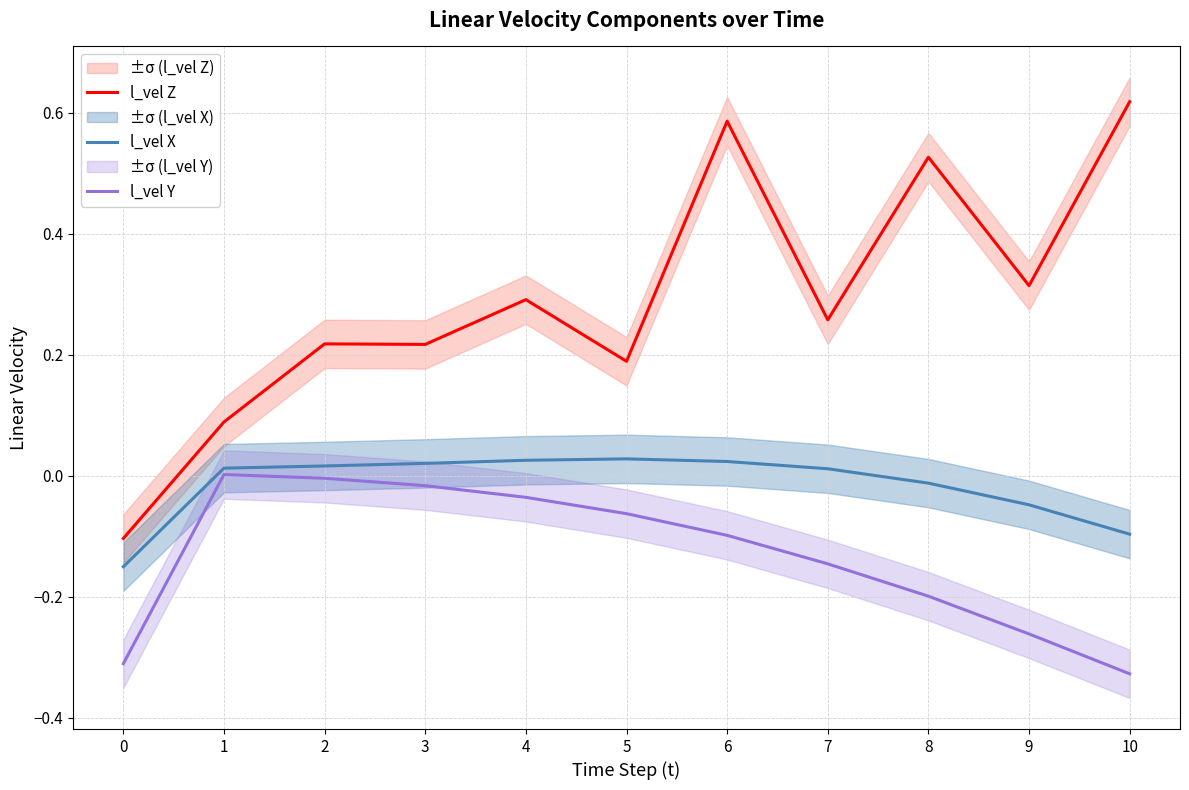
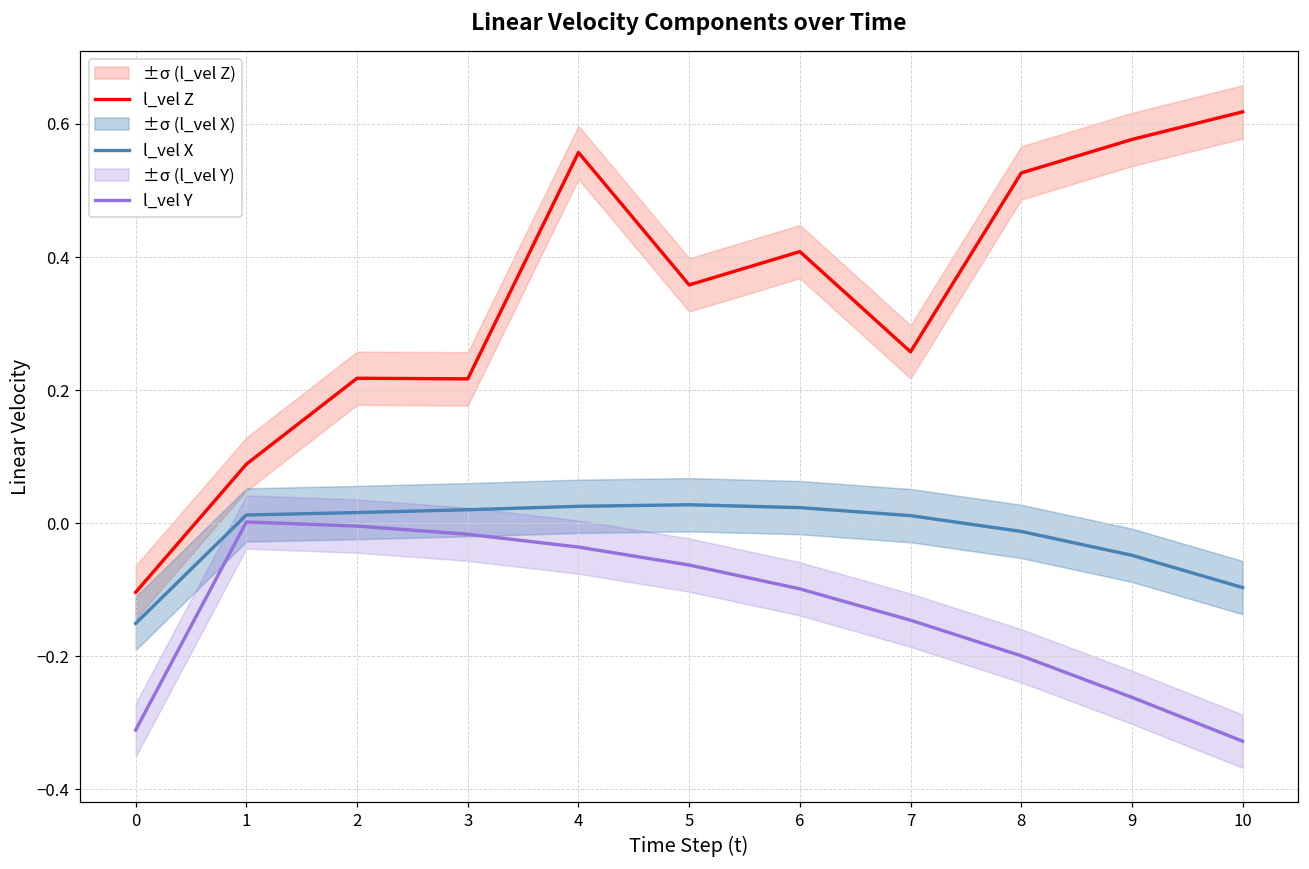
  {
    "l_vel Z": {
      "0": -0.10,
      "1": 0.09,
      "2": 0.22,
      "3": 0.22,
-     "4": 0.29,
-     "5": 0.19,
-     "6": 0.59,
+     "4": 0.56,
+     "5": 0.36,
+     "6": 0.41,
      "7": 0.26,
      "8": 0.53,
-     "9": 0.31,
+     "9": 0.58,
      "10": 0.62
    }
  }
